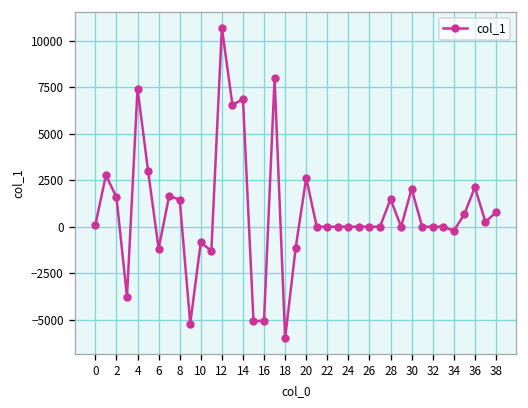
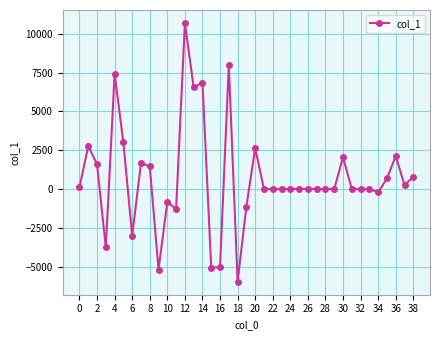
  {
    "0": 100,
    "2": 1600,
    "4": 7400,
-   "6": -1200,
+   "6": -3000,
    "8": 1500,
    "10": -800,
    "12": 10700,
    "14": 6900,
    "16": -5000,
    "18": -6000,
    "20": 2600,
    "22": 0,
    "24": 0,
    "26": 0,
-   "28": 1500,
+   "28": 0,
    "30": 2000,
    "32": 0,
    "34": -200,
    "36": 2100,
    "38": 800
  }
